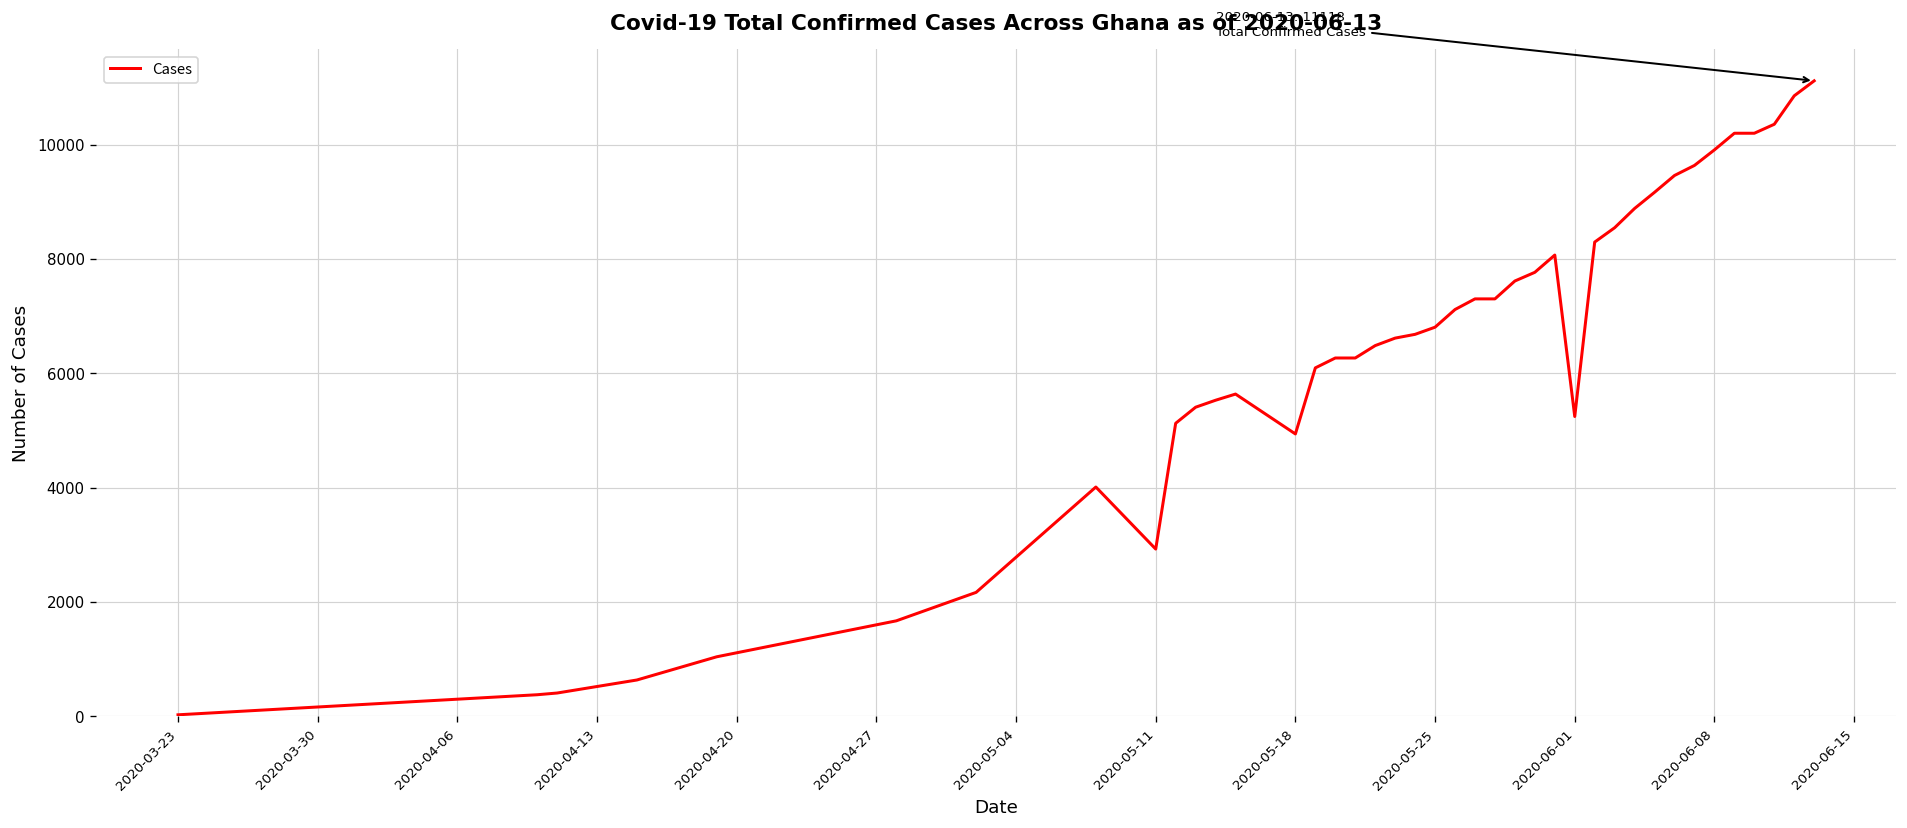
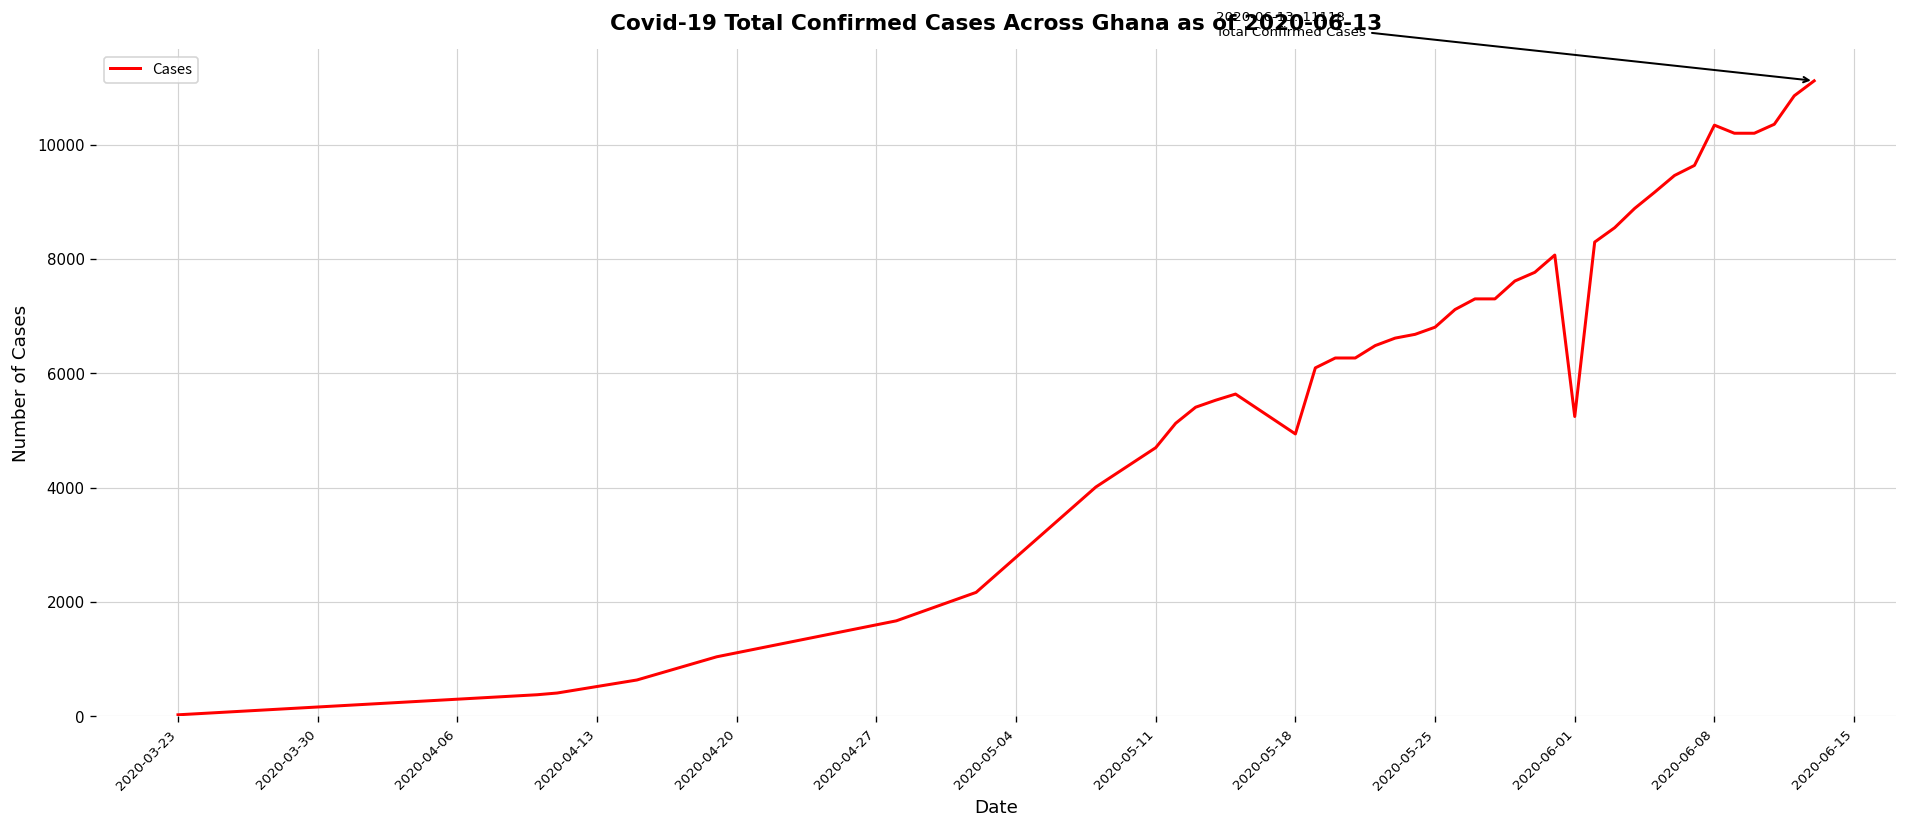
  {
    "2020-03-23": 0,
-   "2020-05-11": 2900,
+   "2020-05-11": 4700,
    "2020-05-18": 4900,
    "2020-05-25": 6800,
    "2020-06-01": 5200,
-   "2020-06-08": 9900
+   "2020-06-08": 10300
  }
